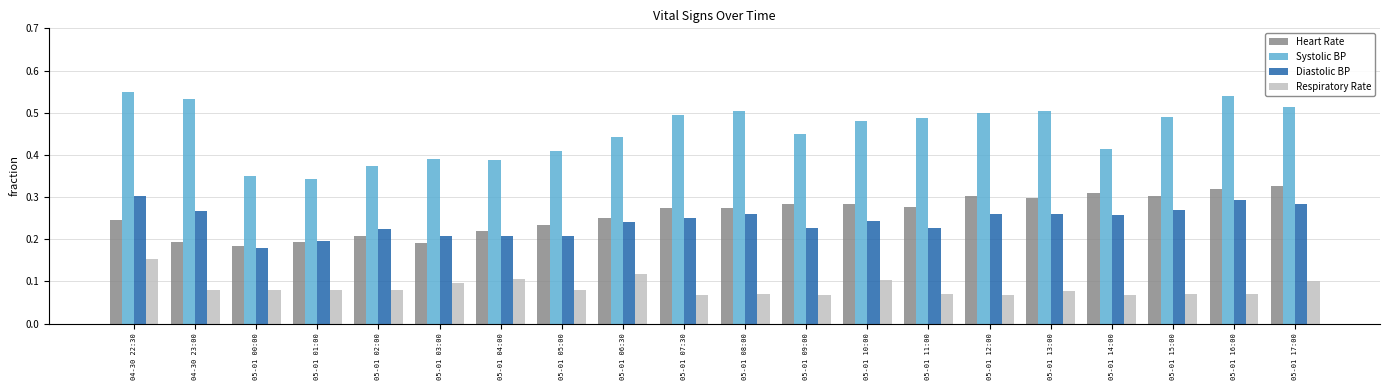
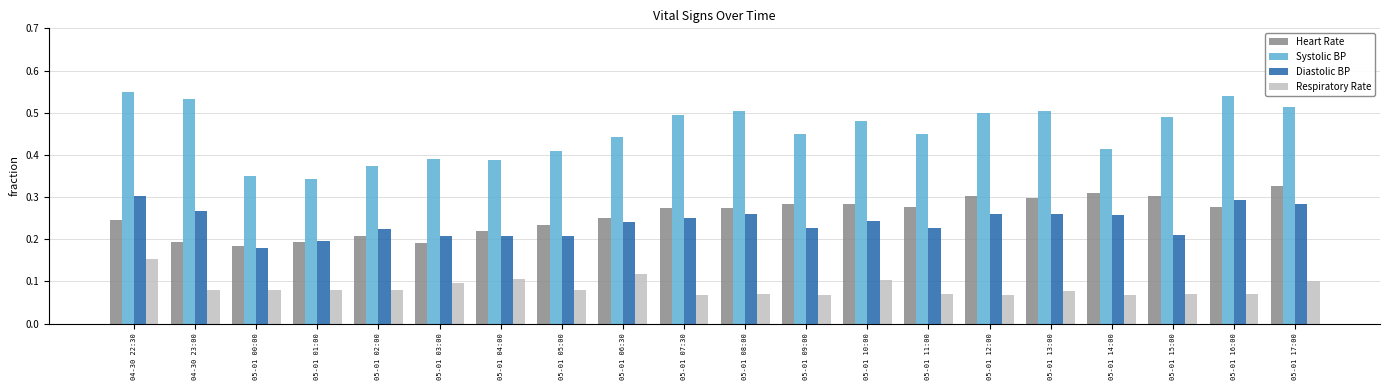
  {
    "Heart Rate": {
      "04-30 22:30": 0.25,
      "04-30 23:00": 0.19,
      "05-01 00:00": 0.18,
      "05-01 01:00": 0.19,
      "05-01 02:00": 0.21,
      "05-01 03:00": 0.19,
      "05-01 04:00": 0.22,
      "05-01 05:00": 0.23,
      "05-01 06:30": 0.25,
      "05-01 07:30": 0.27,
      "05-01 08:00": 0.27,
      "05-01 09:00": 0.28,
      "05-01 10:00": 0.28,
      "05-01 11:00": 0.28,
      "05-01 12:00": 0.30,
      "05-01 13:00": 0.30,
      "05-01 14:00": 0.31,
      "05-01 15:00": 0.30,
-     "05-01 16:00": 0.32,
+     "05-01 16:00": 0.28,
      "05-01 17:00": 0.33
    },
    "Systolic BP": {
      "04-30 22:30": 0.55,
      "04-30 23:00": 0.53,
      "05-01 00:00": 0.35,
      "05-01 01:00": 0.34,
      "05-01 02:00": 0.37,
      "05-01 03:00": 0.39,
      "05-01 04:00": 0.39,
      "05-01 05:00": 0.41,
      "05-01 06:30": 0.44,
      "05-01 07:30": 0.49,
      "05-01 08:00": 0.50,
      "05-01 09:00": 0.45,
      "05-01 10:00": 0.48,
-     "05-01 11:00": 0.49,
+     "05-01 11:00": 0.45,
      "05-01 12:00": 0.50,
      "05-01 13:00": 0.50,
      "05-01 14:00": 0.41,
      "05-01 15:00": 0.49,
      "05-01 16:00": 0.54,
      "05-01 17:00": 0.51
    },
    "Diastolic BP": {
      "04-30 22:30": 0.30,
      "04-30 23:00": 0.27,
      "05-01 00:00": 0.18,
      "05-01 01:00": 0.20,
      "05-01 02:00": 0.22,
      "05-01 03:00": 0.21,
      "05-01 04:00": 0.21,
      "05-01 05:00": 0.21,
      "05-01 06:30": 0.24,
      "05-01 07:30": 0.25,
      "05-01 08:00": 0.26,
      "05-01 09:00": 0.23,
      "05-01 10:00": 0.24,
      "05-01 11:00": 0.23,
      "05-01 12:00": 0.26,
      "05-01 13:00": 0.26,
      "05-01 14:00": 0.26,
-     "05-01 15:00": 0.27,
+     "05-01 15:00": 0.21,
      "05-01 16:00": 0.29,
      "05-01 17:00": 0.28
    },
    "Respiratory Rate": {
      "04-30 22:30": 0.15,
      "04-30 23:00": 0.08,
      "05-01 00:00": 0.08,
      "05-01 01:00": 0.08,
      "05-01 02:00": 0.08,
      "05-01 03:00": 0.10,
      "05-01 04:00": 0.11,
      "05-01 05:00": 0.08,
      "05-01 06:30": 0.12,
      "05-01 07:30": 0.07,
      "05-01 08:00": 0.07,
      "05-01 09:00": 0.07,
      "05-01 10:00": 0.10,
      "05-01 11:00": 0.07,
      "05-01 12:00": 0.07,
      "05-01 13:00": 0.08,
      "05-01 14:00": 0.07,
      "05-01 15:00": 0.07,
      "05-01 16:00": 0.07,
      "05-01 17:00": 0.10
    }
  }
